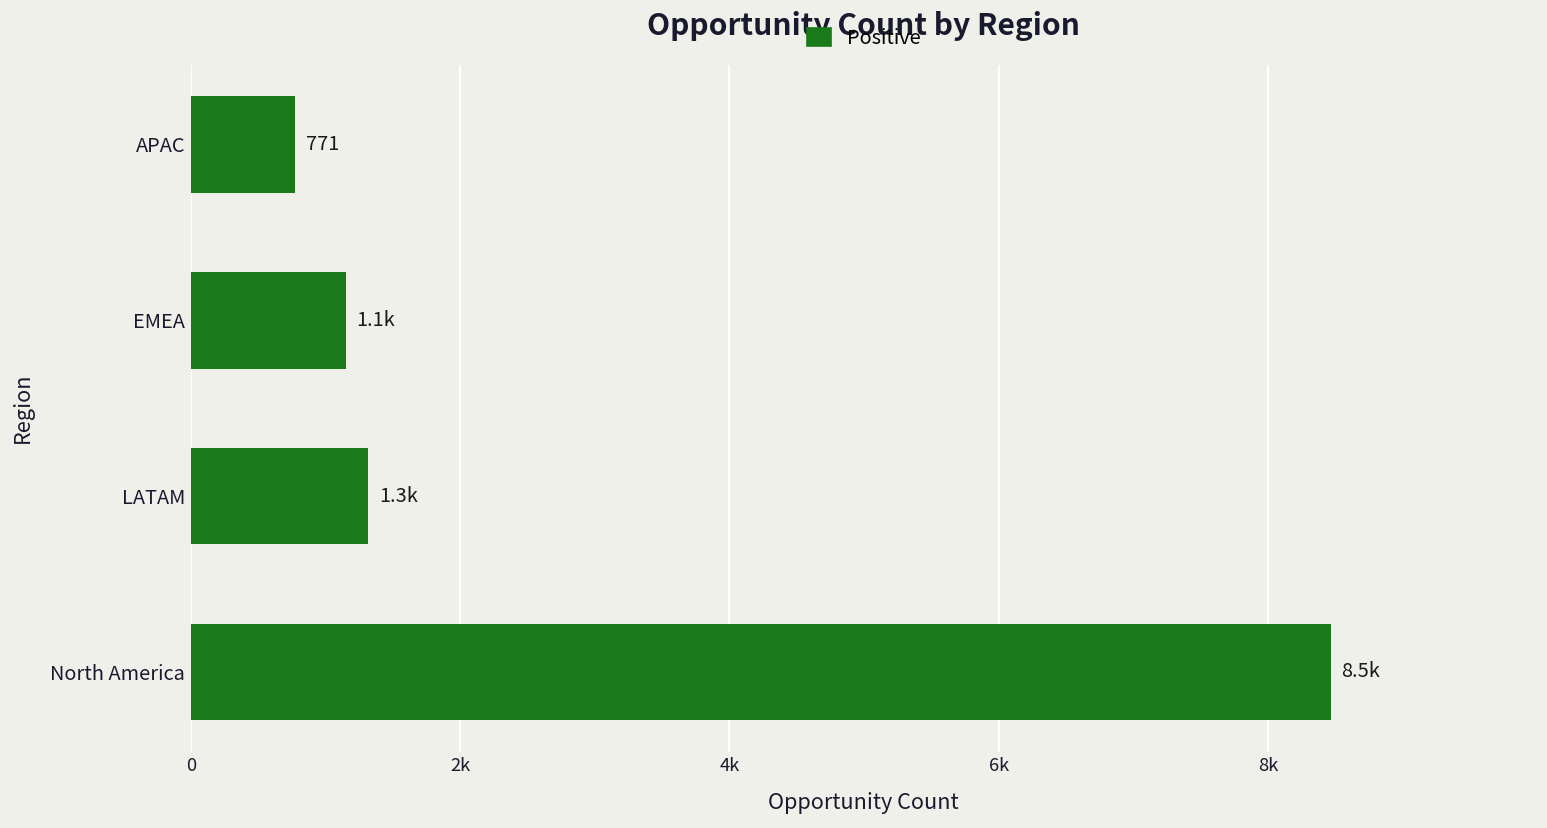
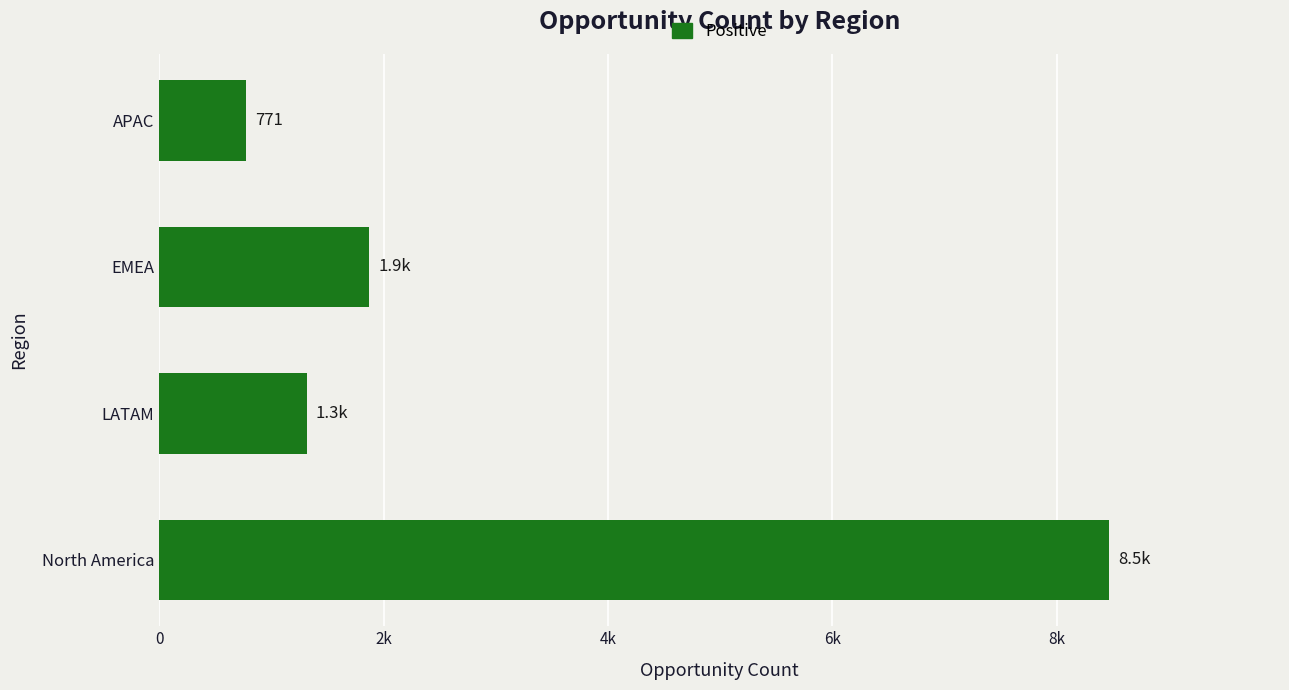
  {
    "APAC": "771",
-   "EMEA": "1.1k",
+   "EMEA": "1.9k",
    "LATAM": "1.3k",
    "North America": "8.5k"
  }
